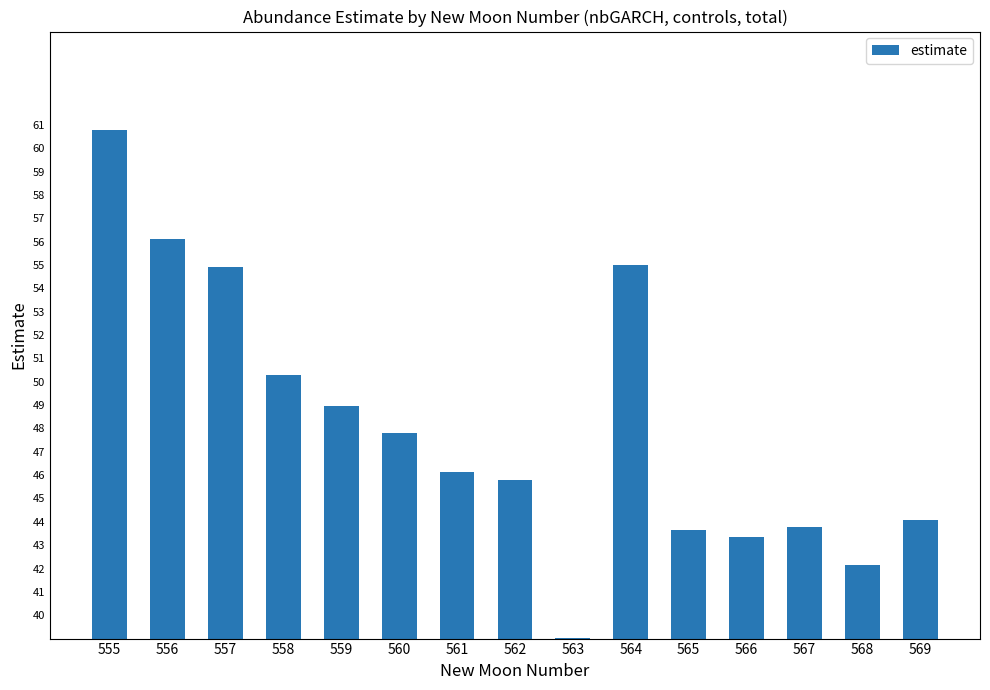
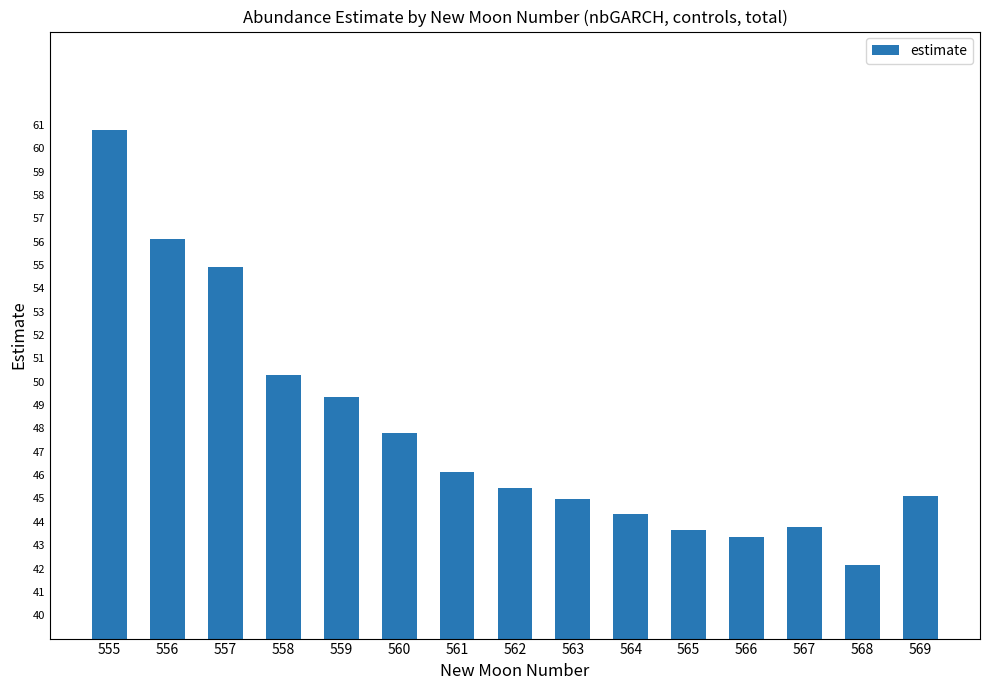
  {
    "555": 60.8,
    "556": 56.1,
    "557": 54.9,
    "558": 50.3,
-   "559": 49.0,
+   "559": 49.4,
    "560": 47.8,
    "561": 46.1,
-   "562": 45.8,
-   "563": 39.0,
-   "564": 55.0,
+   "562": 45.4,
+   "563": 45.0,
+   "564": 44.4,
    "565": 43.7,
    "566": 43.4,
    "567": 43.8,
    "568": 42.2,
-   "569": 44.1
+   "569": 45.1
  }
